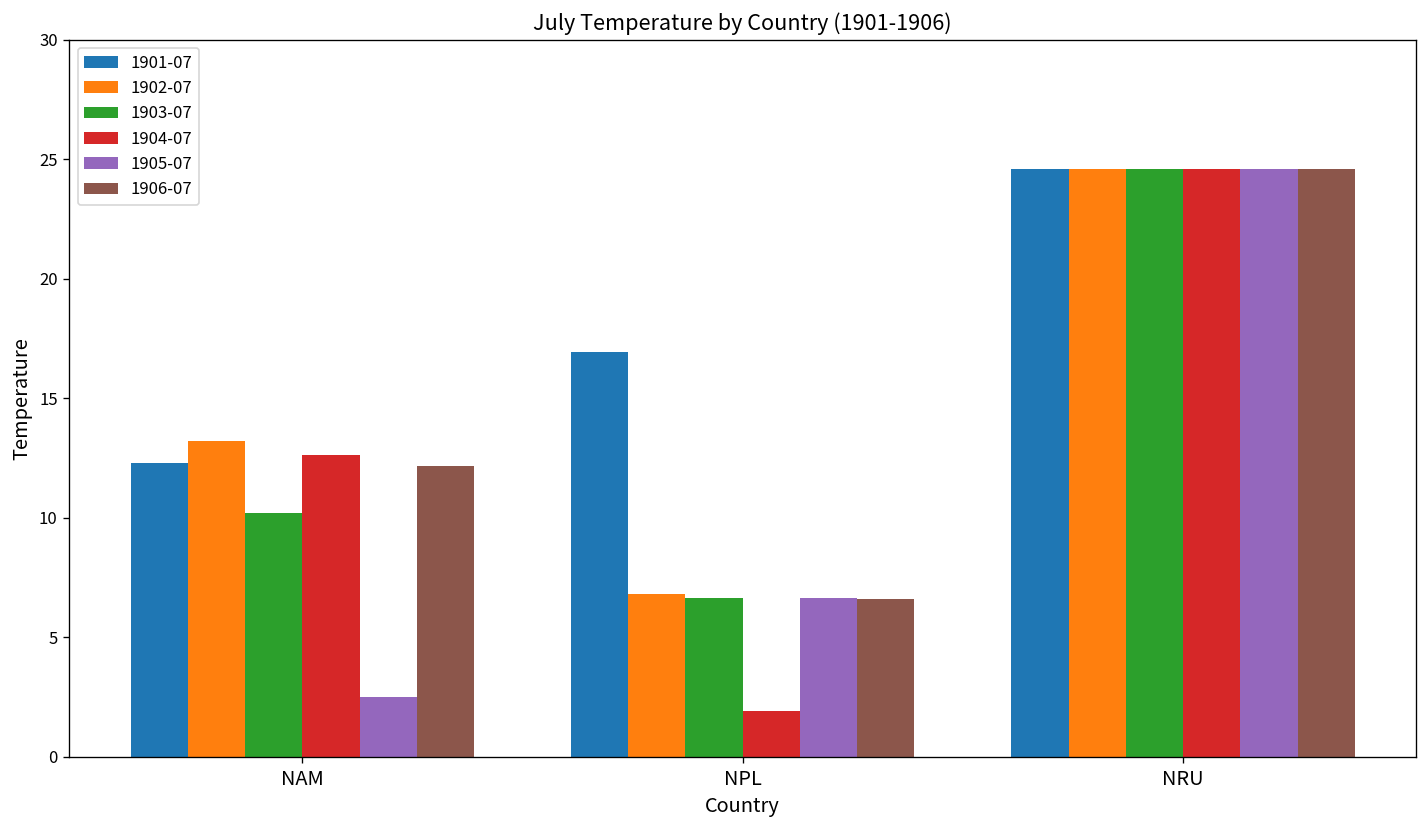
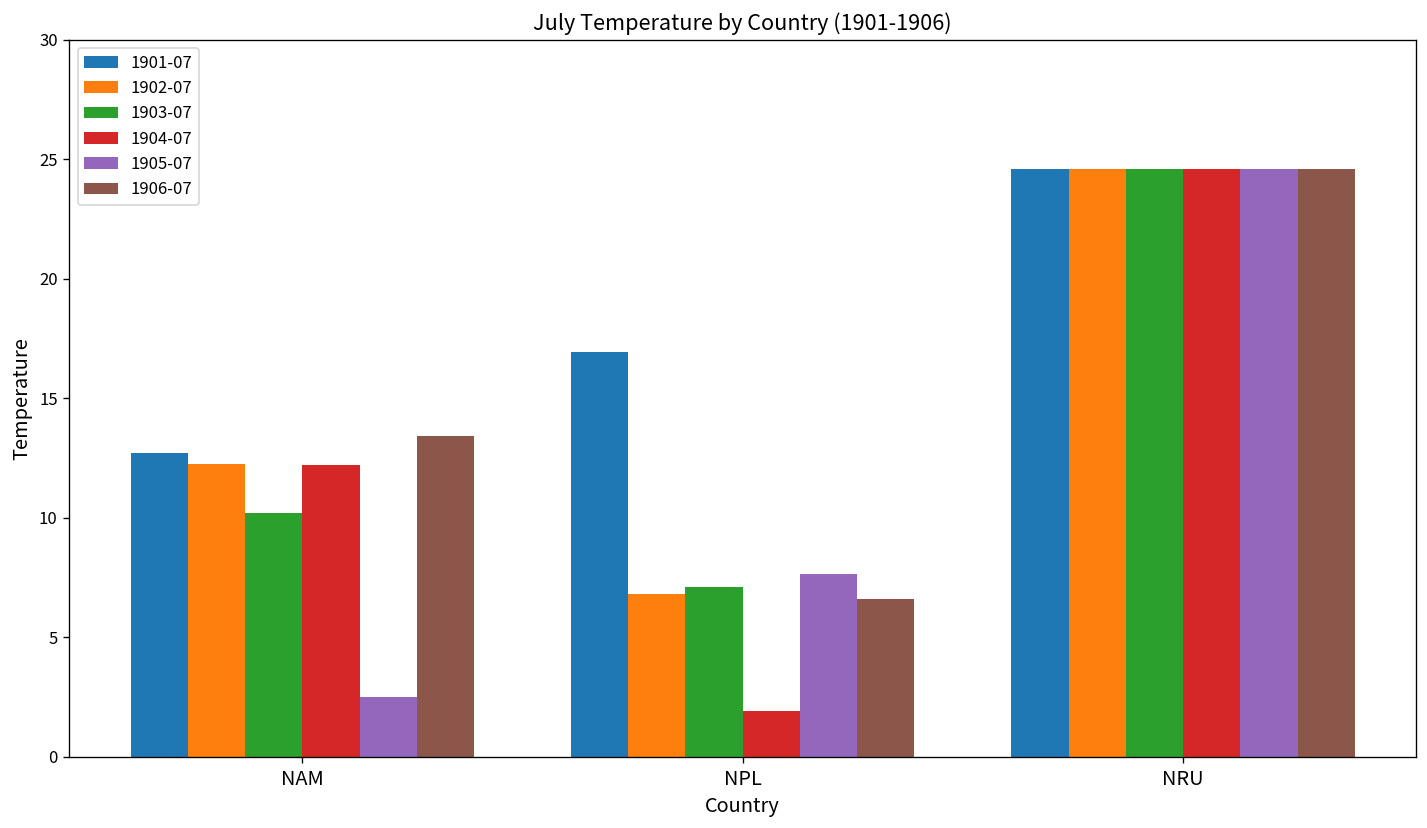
  {
    "1901-07": {
-     "NAM": 12.3,
+     "NAM": 12.7,
      "NPL": 17.0,
      "NRU": 24.6
    },
    "1902-07": {
-     "NAM": 13.2,
+     "NAM": 12.2,
      "NPL": 6.8,
      "NRU": 24.6
    },
    "1903-07": {
      "NAM": 10.2,
-     "NPL": 6.6,
+     "NPL": 7.1,
      "NRU": 24.6
    },
    "1904-07": {
-     "NAM": 12.6,
+     "NAM": 12.2,
      "NPL": 1.9,
      "NRU": 24.6
    },
    "1905-07": {
      "NAM": 2.5,
-     "NPL": 6.7,
+     "NPL": 7.7,
      "NRU": 24.6
    },
    "1906-07": {
-     "NAM": 12.2,
+     "NAM": 13.4,
      "NPL": 6.6,
      "NRU": 24.6
    }
  }
